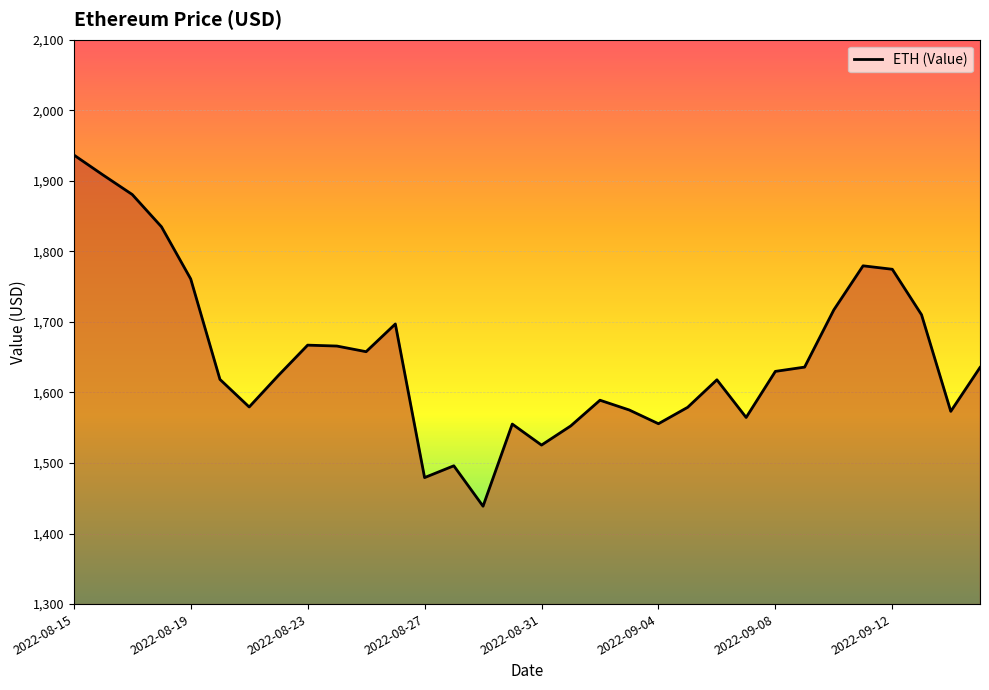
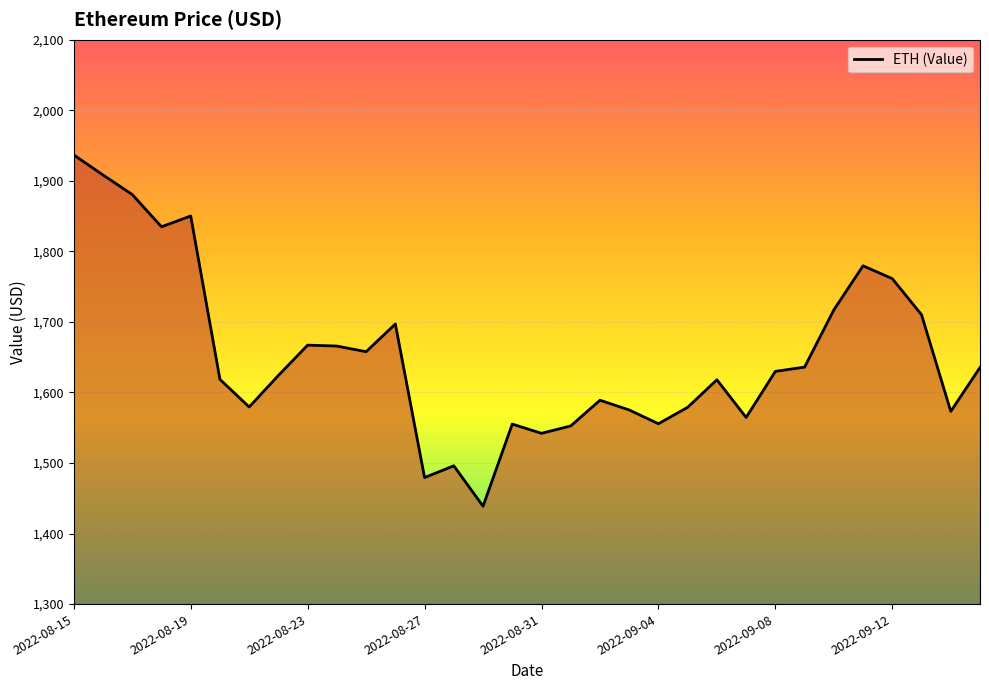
  {
    "2022-08-15": "1,940",
-   "2022-08-19": "1,760",
+   "2022-08-19": "1,850",
    "2022-08-23": "1,670",
    "2022-08-27": "1,480",
-   "2022-08-31": "1,530",
+   "2022-08-31": "1,540",
    "2022-09-04": "1,560",
    "2022-09-08": "1,630",
-   "2022-09-12": "1,770"
+   "2022-09-12": "1,760"
  }
